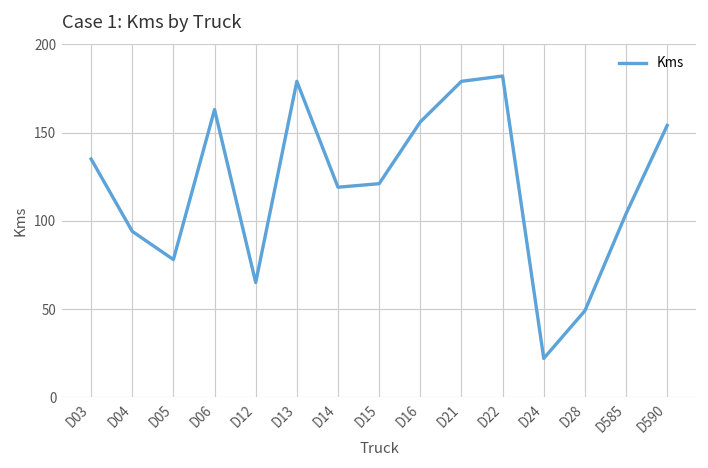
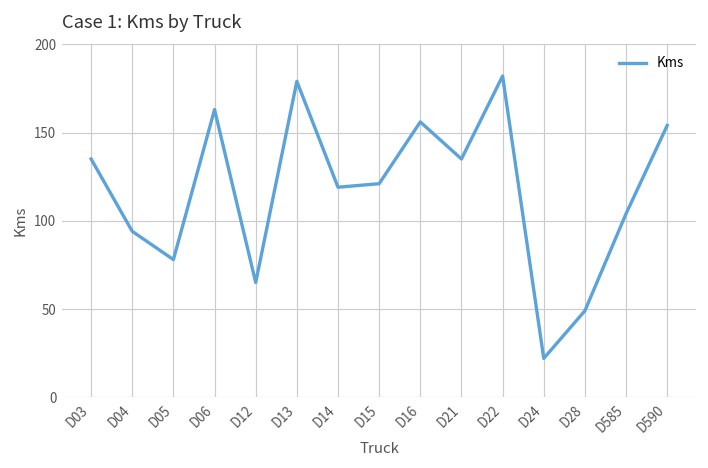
  {
    "D03": 135,
    "D04": 94,
    "D05": 78,
    "D06": 163,
    "D12": 65,
    "D13": 179,
    "D14": 119,
    "D15": 121,
    "D16": 156,
-   "D21": 179,
+   "D21": 135,
    "D22": 182,
    "D24": 22,
    "D28": 49,
    "D585": 104,
    "D590": 154
  }
